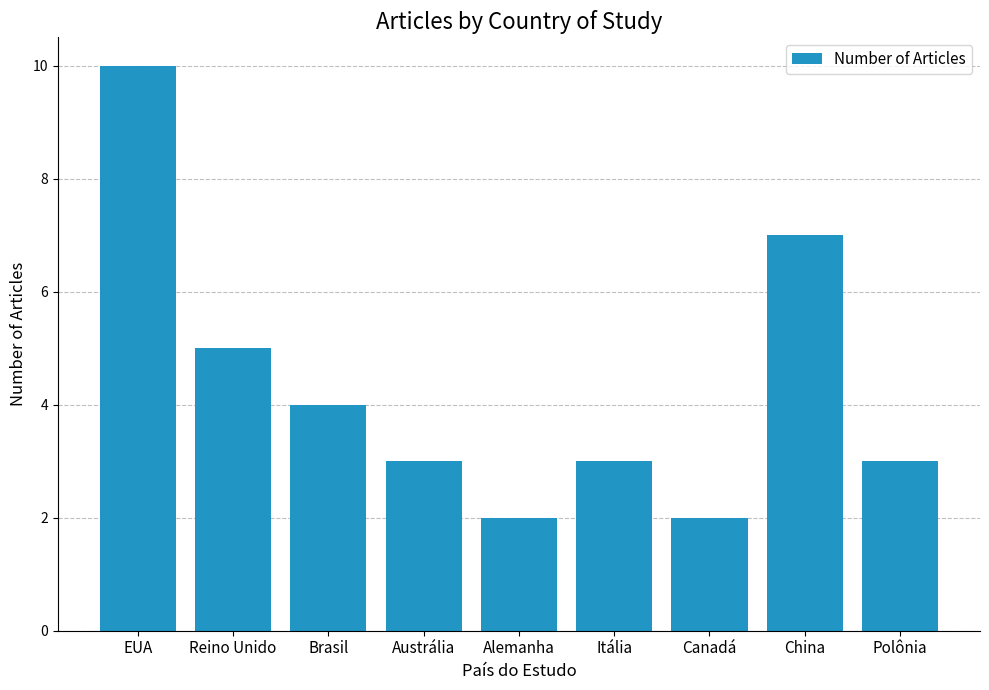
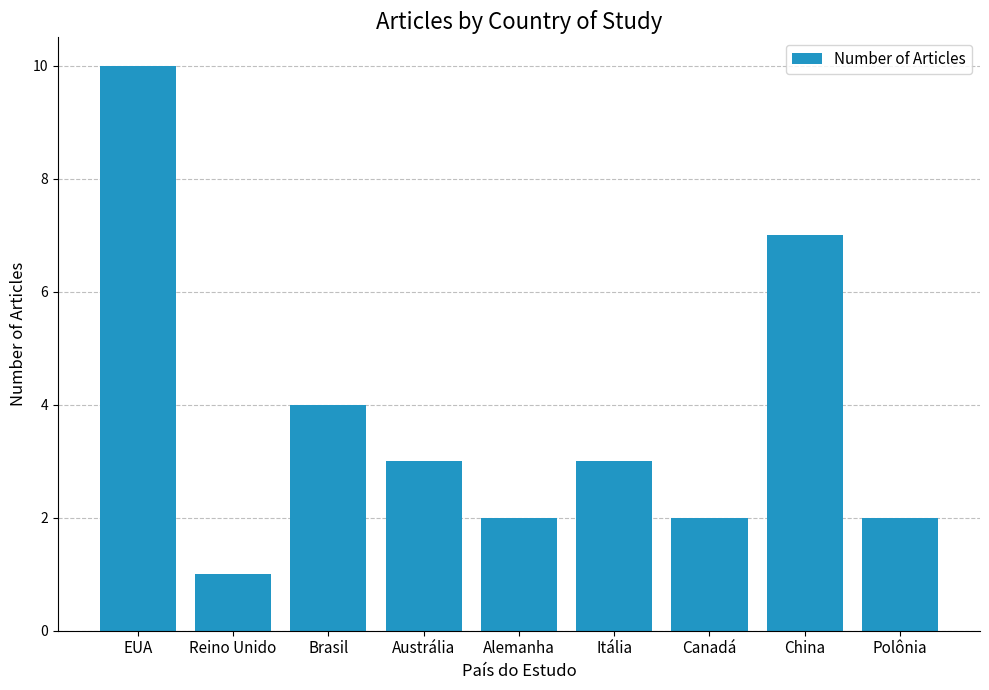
  {
    "EUA": 10,
-   "Reino Unido": 5,
+   "Reino Unido": 1,
    "Brasil": 4,
    "Austrália": 3,
    "Alemanha": 2,
    "Itália": 3,
    "Canadá": 2,
    "China": 7,
-   "Polônia": 3
+   "Polônia": 2
  }
